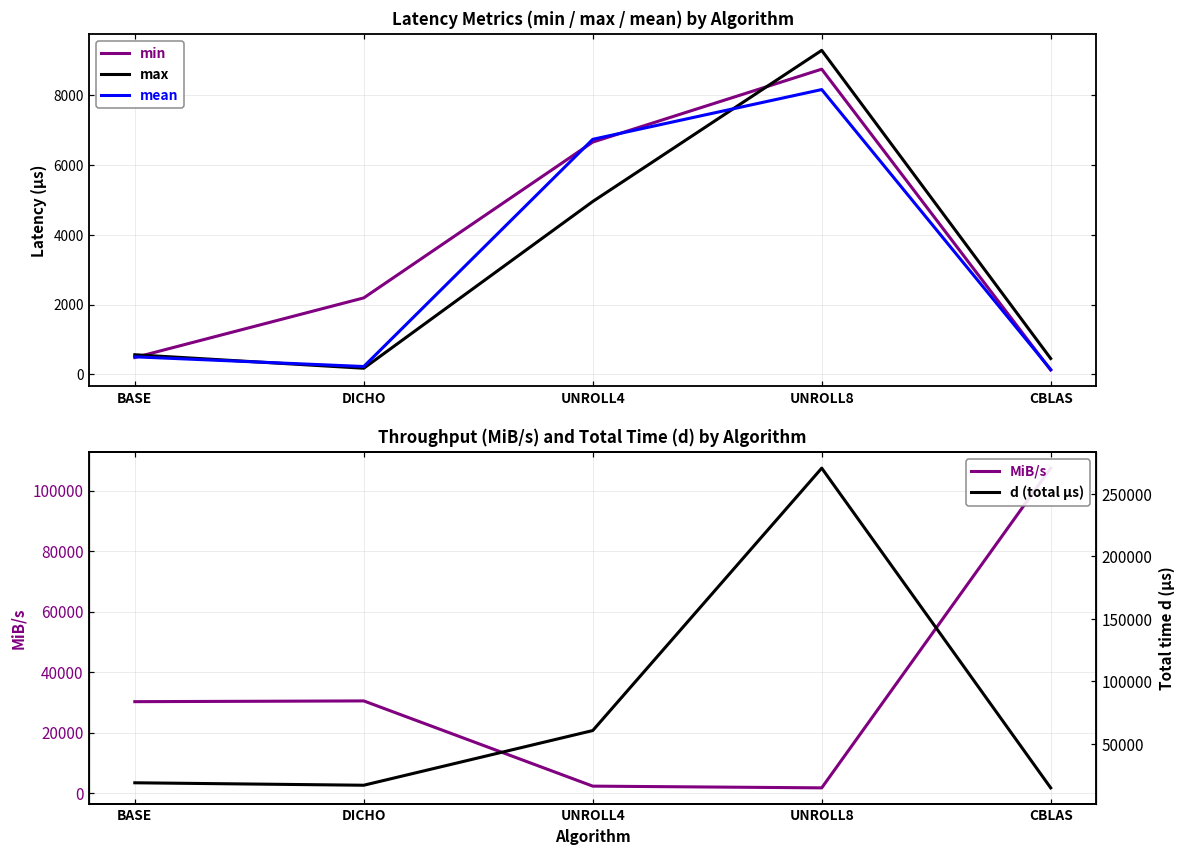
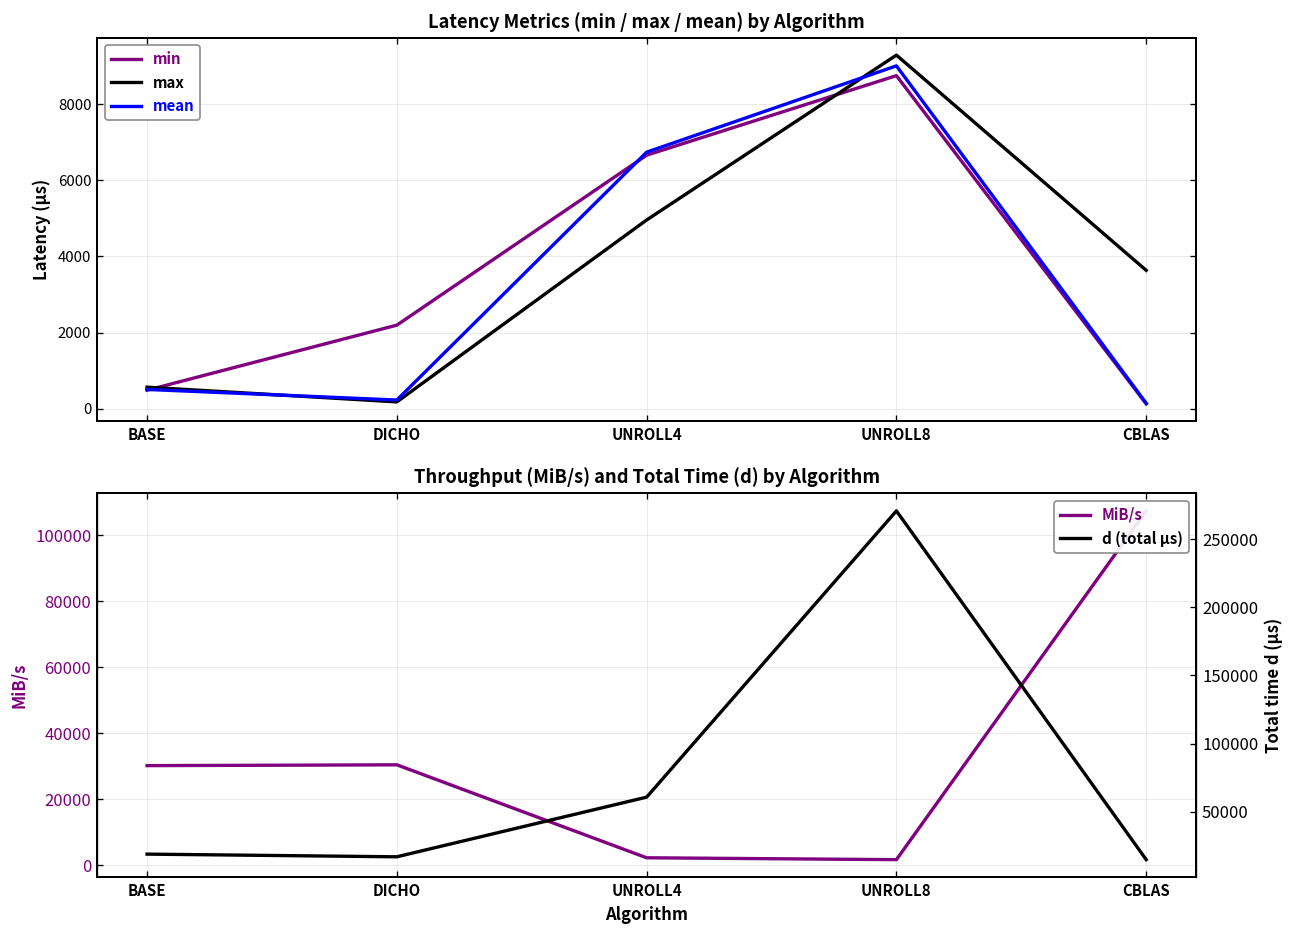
  {
    "Latency Metrics (min / max / mean) by Algorithm": {
      "min": {
        "DICHO": 2200,
        "UNROLL4": 6700,
        "UNROLL8": 8800
      },
      "max": {
        "UNROLL4": 5000,
        "UNROLL8": 9300,
-       "CBLAS": 500
+       "CBLAS": 3600
      },
      "mean": {
        "UNROLL4": 6700,
-       "UNROLL8": 8200
+       "UNROLL8": 9000
      }
    }
  }
